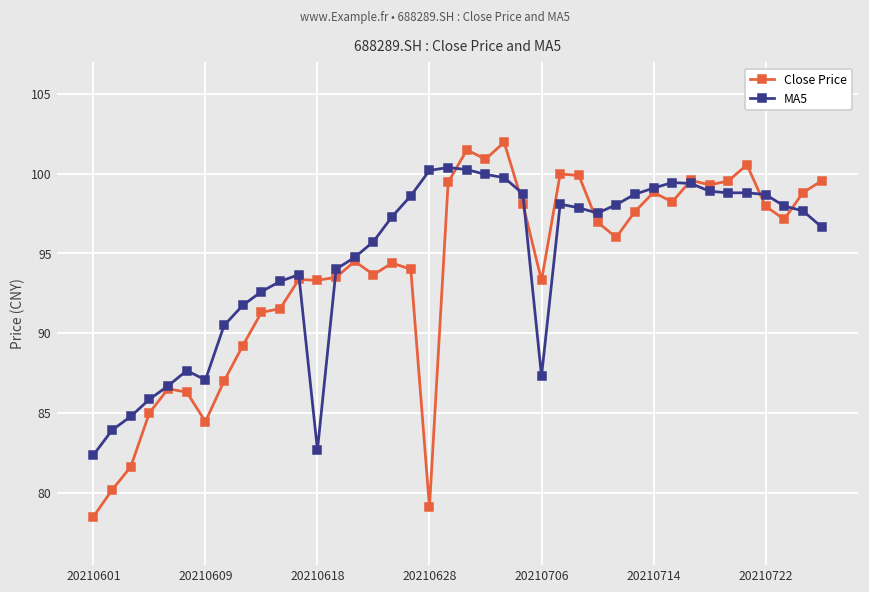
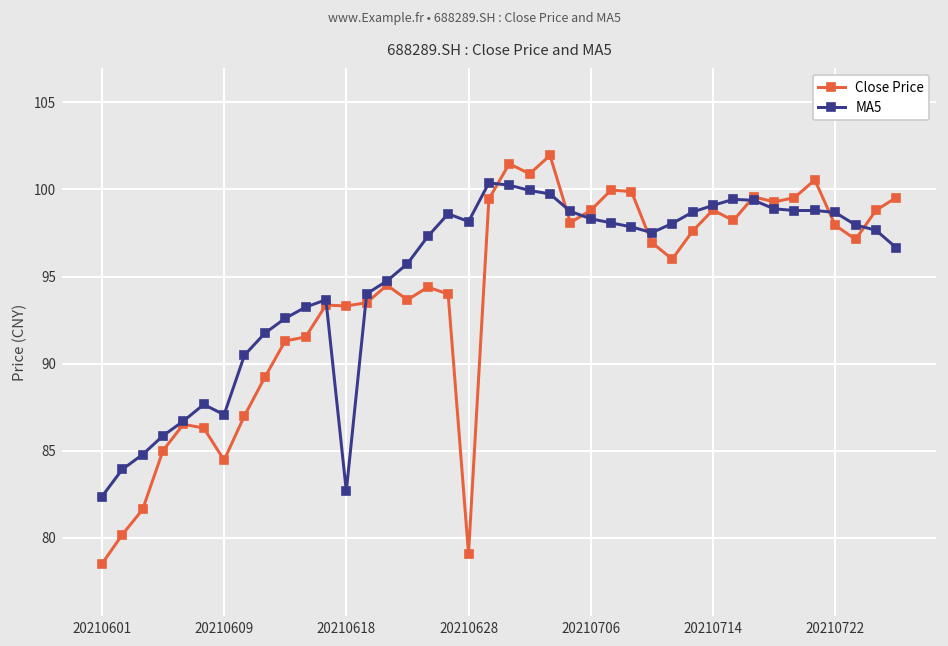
  {
    "Close Price": {
      "20210601": 78.5,
      "20210609": 84.5,
      "20210618": 93.3,
      "20210628": 79.1,
-     "20210706": 93.3,
+     "20210706": 98.8,
      "20210714": 98.8,
      "20210722": 98.0
    },
    "MA5": {
      "20210601": 82.4,
      "20210609": 87.1,
      "20210618": 82.7,
-     "20210628": 100.2,
-     "20210706": 87.3,
+     "20210628": 98.2,
+     "20210706": 98.3,
      "20210714": 99.1,
      "20210722": 98.7
    }
  }
